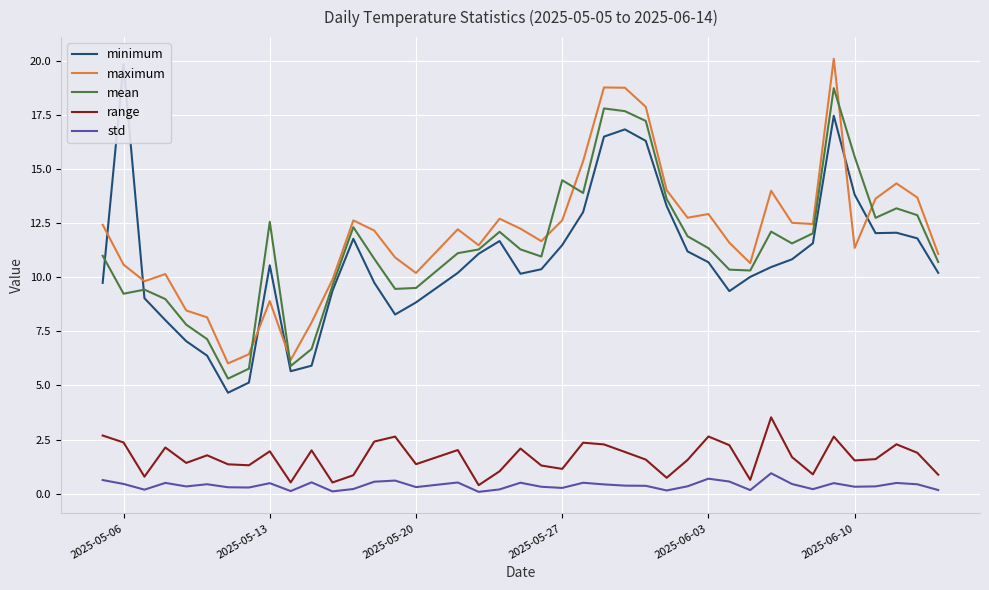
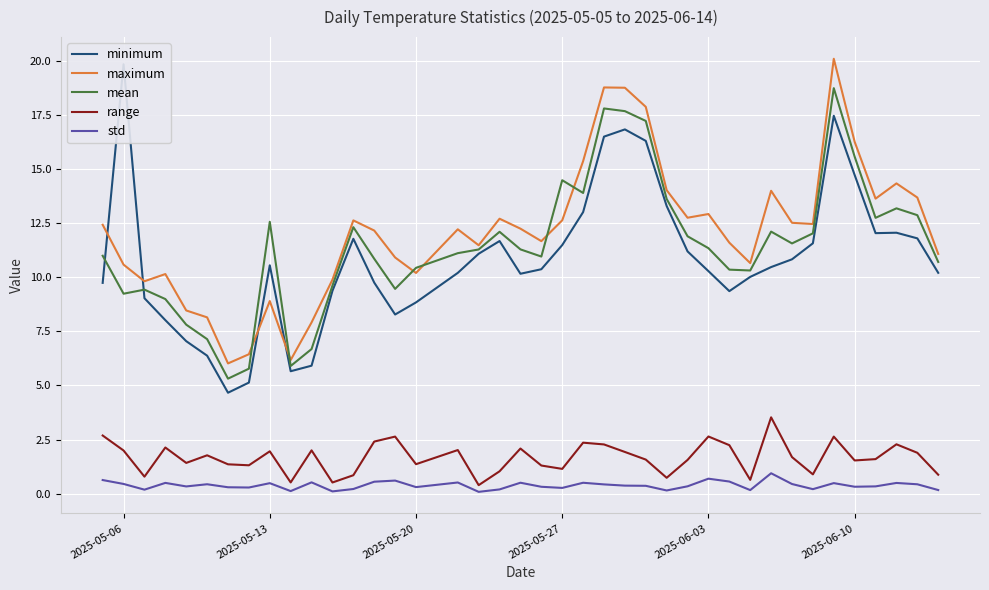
  {
    "minimum": {
      "2025-05-13": 10.6,
      "2025-05-20": 8.8,
      "2025-05-27": 11.5,
-     "2025-06-03": 10.7,
-     "2025-06-10": 13.8
+     "2025-06-03": 10.3,
+     "2025-06-10": 14.7
    },
    "maximum": {
      "2025-05-06": 10.6,
      "2025-05-13": 8.9,
      "2025-05-20": 10.2,
      "2025-05-27": 12.6,
      "2025-06-03": 12.9,
-     "2025-06-10": 11.4
+     "2025-06-10": 16.3
    },
    "mean": {
      "2025-05-06": 9.2,
      "2025-05-13": 12.6,
-     "2025-05-20": 9.5,
+     "2025-05-20": 10.4,
      "2025-05-27": 14.5,
      "2025-06-03": 11.3,
      "2025-06-10": 15.6
    },
    "range": {
-     "2025-05-06": 2.4,
+     "2025-05-06": 2.0,
      "2025-05-13": 2.0,
      "2025-05-20": 1.4,
      "2025-05-27": 1.1,
      "2025-06-03": 2.6,
      "2025-06-10": 1.5
    },
    "std": {
      "2025-05-06": 0.4,
      "2025-05-13": 0.5,
      "2025-05-20": 0.3,
      "2025-05-27": 0.3,
      "2025-06-03": 0.7,
      "2025-06-10": 0.3
    }
  }
